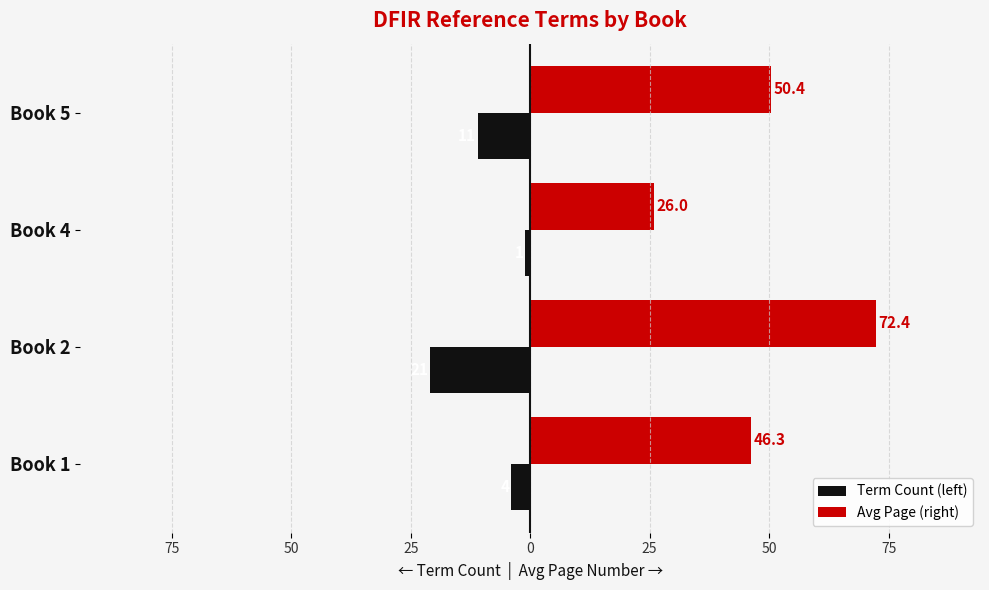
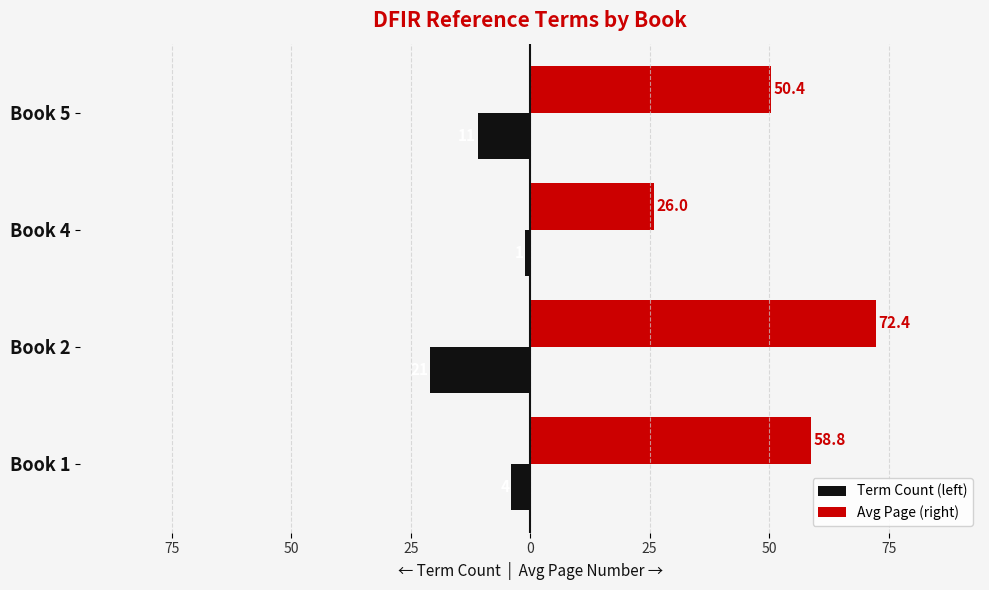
  {
    "Avg Page (right)": {
      "Book 5": 50.4,
      "Book 4": 26.0,
      "Book 2": 72.4,
-     "Book 1": 46.3
+     "Book 1": 58.8
    }
  }
